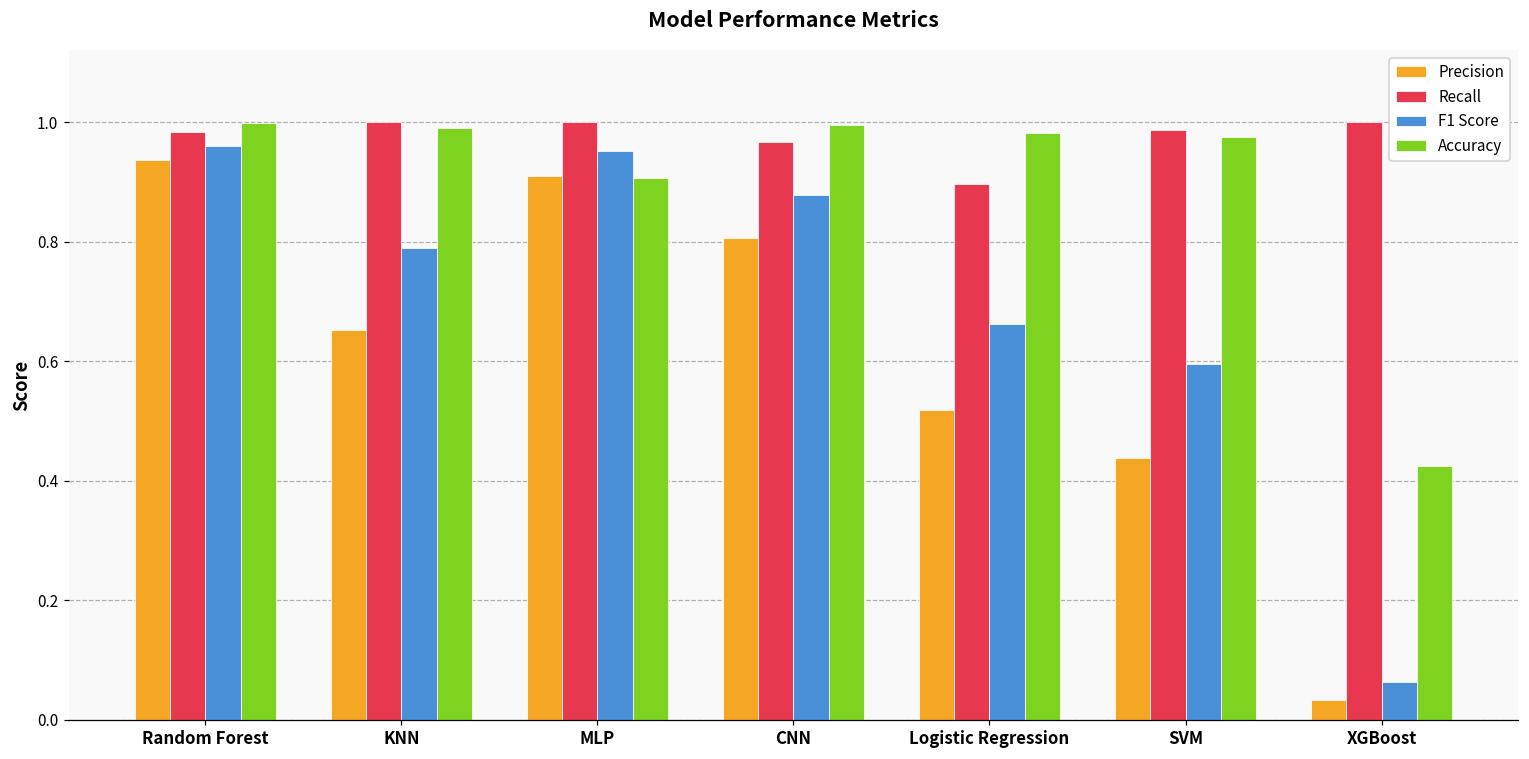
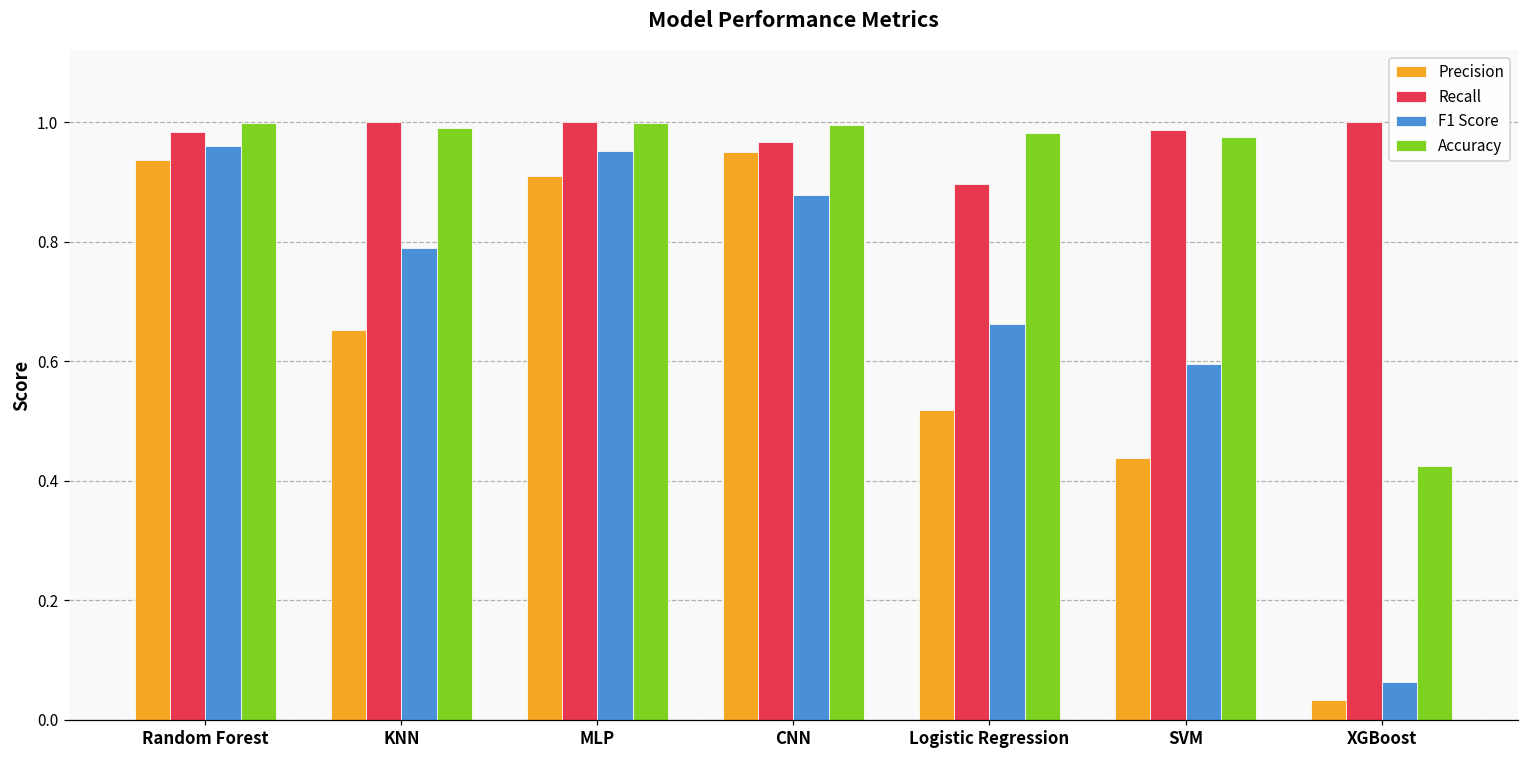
  {
    "Precision": {
      "Random Forest": 0.94,
      "KNN": 0.65,
      "MLP": 0.91,
-     "CNN": 0.81,
+     "CNN": 0.95,
      "Logistic Regression": 0.52,
      "SVM": 0.44,
      "XGBoost": 0.03
    },
    "Recall": {
      "Random Forest": 0.98,
      "KNN": 1.00,
      "MLP": 1.00,
      "CNN": 0.97,
      "Logistic Regression": 0.90,
      "SVM": 0.99,
      "XGBoost": 1.00
    },
    "F1 Score": {
      "Random Forest": 0.96,
      "KNN": 0.79,
      "MLP": 0.95,
      "CNN": 0.88,
      "Logistic Regression": 0.66,
      "SVM": 0.60,
      "XGBoost": 0.06
    },
    "Accuracy": {
      "Random Forest": 1.00,
      "KNN": 0.99,
-     "MLP": 0.91,
+     "MLP": 1.00,
      "CNN": 0.99,
      "Logistic Regression": 0.98,
      "SVM": 0.98,
      "XGBoost": 0.42
    }
  }
